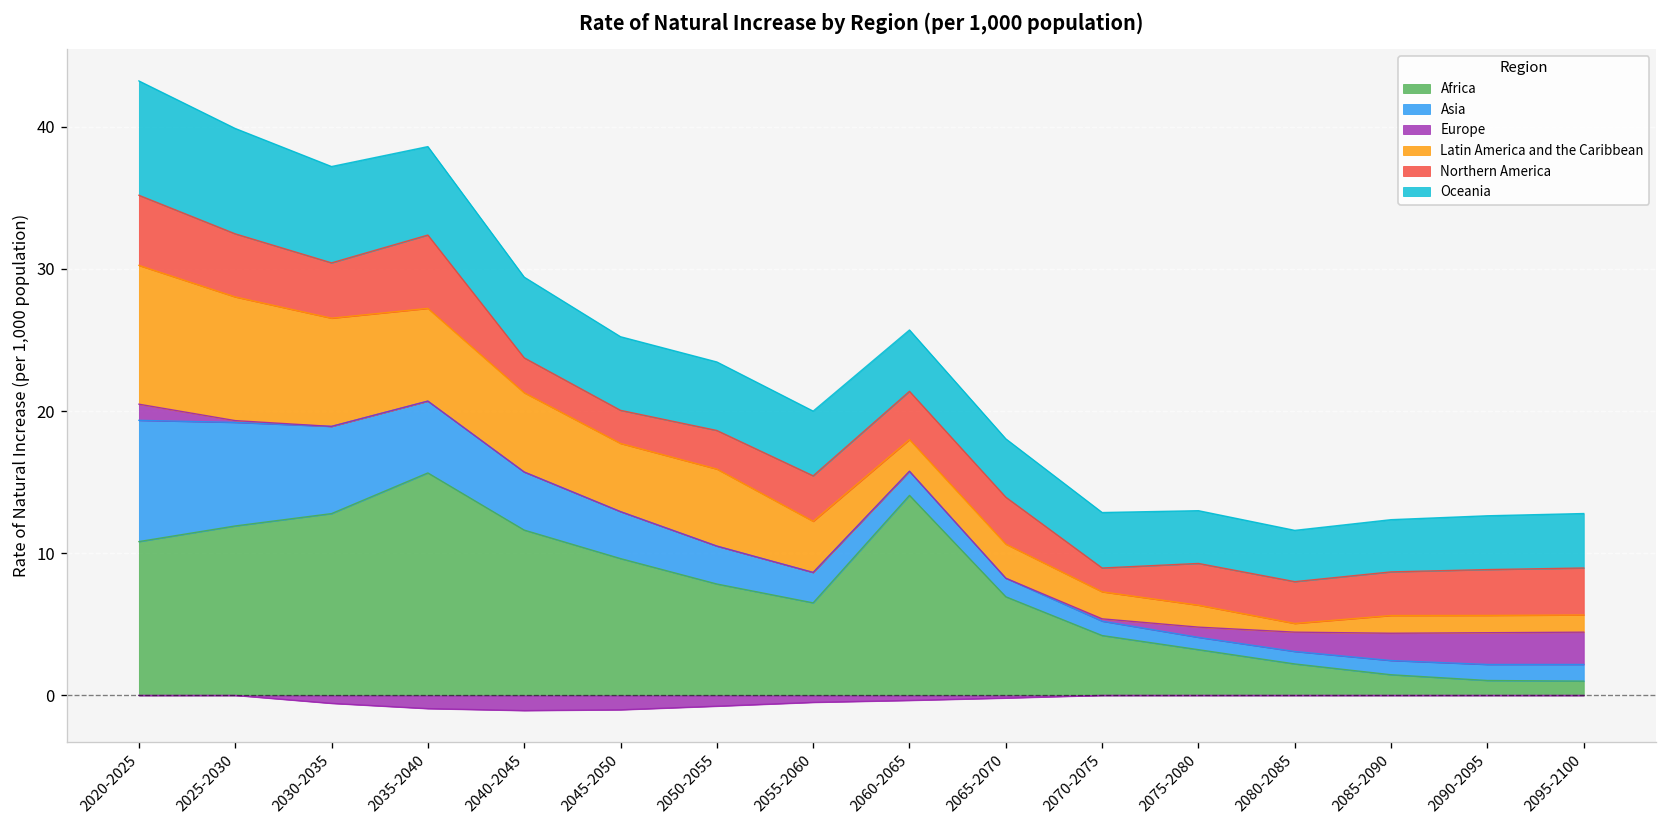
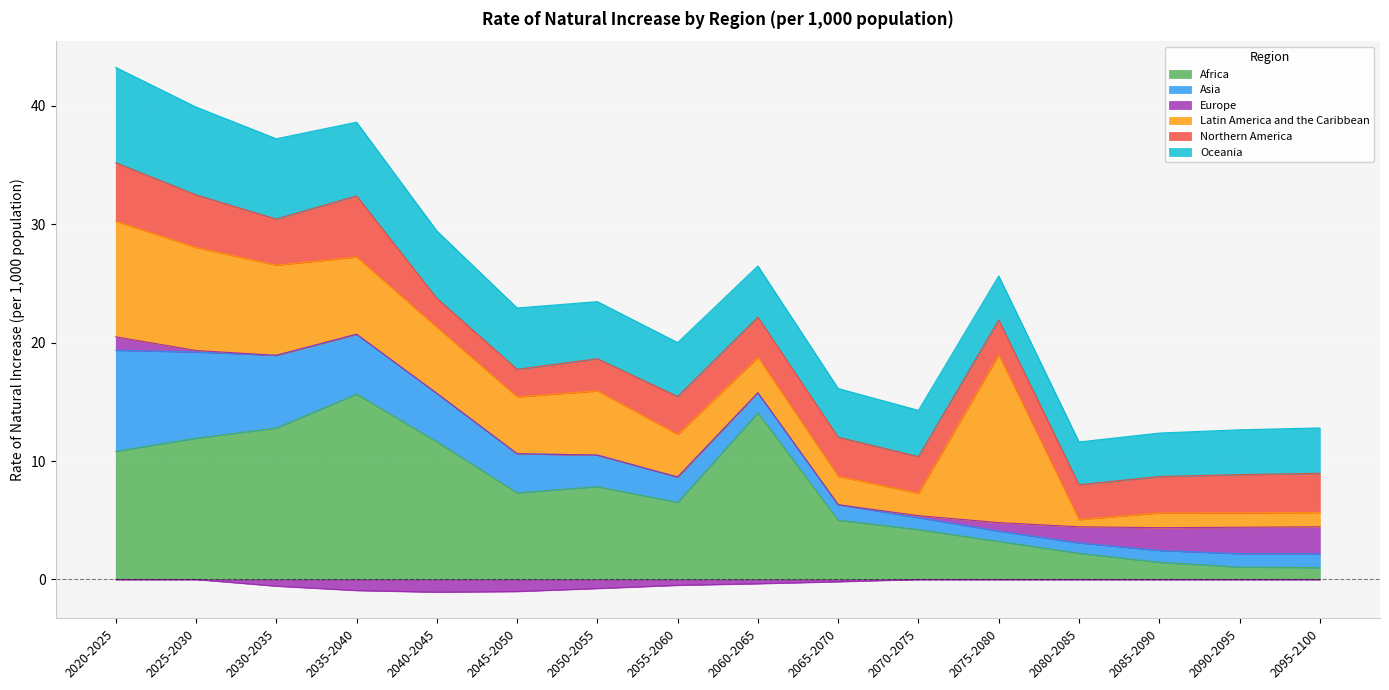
  {
    "Africa": {
      "2020-2025": 10.8,
      "2025-2030": 11.9,
      "2030-2035": 12.8,
      "2035-2040": 15.6,
      "2040-2045": 11.6,
-     "2045-2050": 9.6,
+     "2045-2050": 7.3,
      "2050-2055": 7.8,
      "2055-2060": 6.5,
      "2060-2065": 14.1,
-     "2065-2070": 6.9,
+     "2065-2070": 5.0,
      "2070-2075": 4.2,
      "2075-2080": 3.2,
      "2080-2085": 2.2,
      "2085-2090": 1.5,
      "2090-2095": 1.0,
      "2095-2100": 1.0
    },
    "Latin America and the Caribbean": {
      "2020-2025": 9.8,
      "2025-2030": 8.7,
      "2030-2035": 7.6,
      "2035-2040": 6.5,
      "2040-2045": 5.6,
      "2045-2050": 4.8,
      "2050-2055": 5.4,
      "2055-2060": 3.6,
-     "2060-2065": 2.2,
+     "2060-2065": 3.0,
      "2065-2070": 2.4,
      "2070-2075": 1.9,
-     "2075-2080": 1.5,
+     "2075-2080": 14.2,
      "2080-2085": 0.6,
      "2085-2090": 1.2,
      "2090-2095": 1.2,
      "2095-2100": 1.2
    },
    "Northern America": {
      "2020-2025": 4.9,
      "2025-2030": 4.4,
      "2030-2035": 3.9,
      "2035-2040": 5.2,
      "2040-2045": 2.5,
      "2045-2050": 2.3,
      "2050-2055": 2.7,
      "2055-2060": 3.2,
      "2060-2065": 3.4,
      "2065-2070": 3.3,
-     "2070-2075": 1.7,
+     "2070-2075": 3.1,
      "2075-2080": 2.9,
      "2080-2085": 2.9,
      "2085-2090": 3.1,
      "2090-2095": 3.2,
      "2095-2100": 3.3
    }
  }
